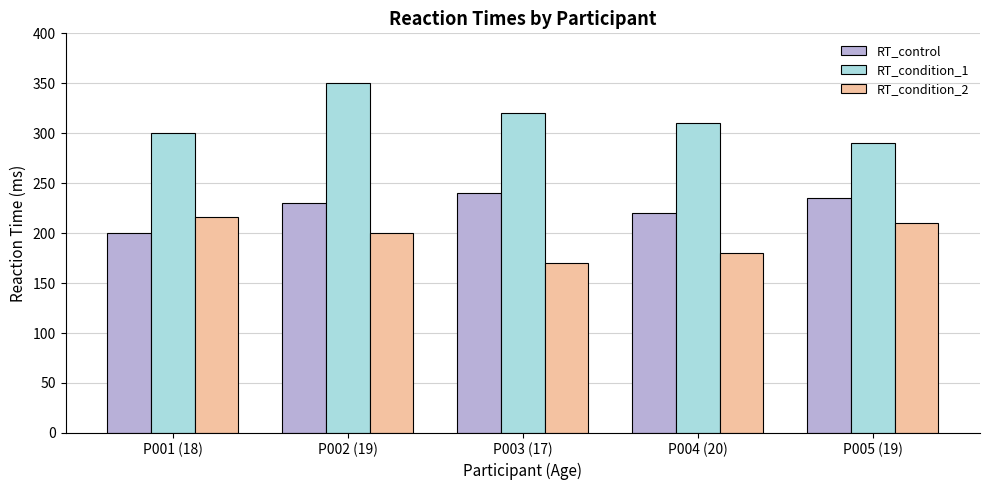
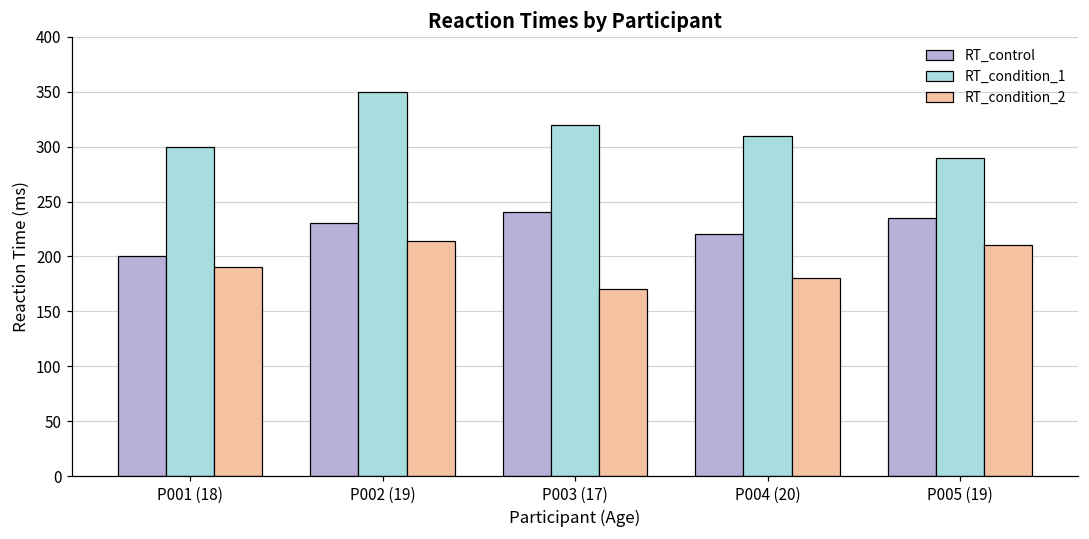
  {
    "RT_condition_2": {
-     "P001 (18)": 220,
-     "P002 (19)": 200,
+     "P001 (18)": 190,
+     "P002 (19)": 210,
      "P003 (17)": 170,
      "P004 (20)": 180,
      "P005 (19)": 210
    }
  }
